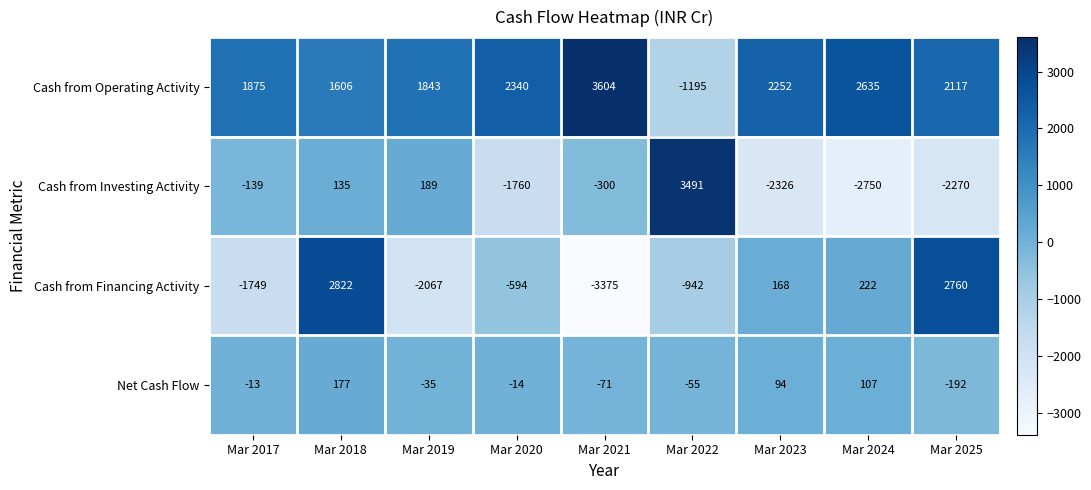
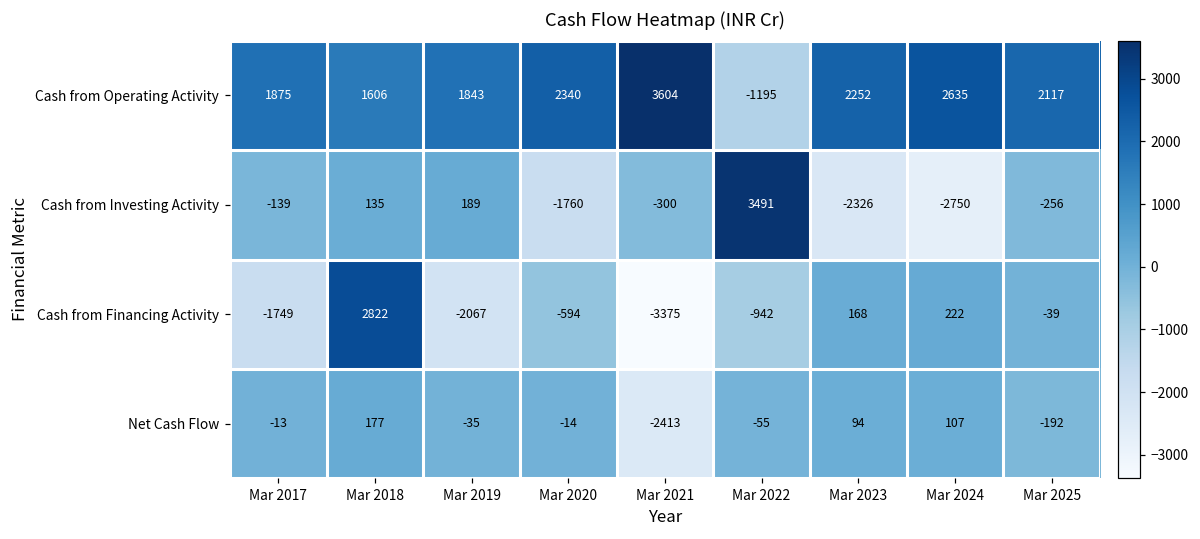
  {
    "Cash from Operating Activity": {
      "Mar 2017": 1875,
      "Mar 2018": 1606,
      "Mar 2019": 1843,
      "Mar 2020": 2340,
      "Mar 2021": 3604,
      "Mar 2022": -1195,
      "Mar 2023": 2252,
      "Mar 2024": 2635,
      "Mar 2025": 2117
    },
    "Cash from Investing Activity": {
      "Mar 2017": -139,
      "Mar 2018": 135,
      "Mar 2019": 189,
      "Mar 2020": -1760,
      "Mar 2021": -300,
      "Mar 2022": 3491,
      "Mar 2023": -2326,
      "Mar 2024": -2750,
-     "Mar 2025": -2270
+     "Mar 2025": -256
    },
    "Cash from Financing Activity": {
      "Mar 2017": -1749,
      "Mar 2018": 2822,
      "Mar 2019": -2067,
      "Mar 2020": -594,
      "Mar 2021": -3375,
      "Mar 2022": -942,
      "Mar 2023": 168,
      "Mar 2024": 222,
-     "Mar 2025": 2760
+     "Mar 2025": -39
    },
    "Net Cash Flow": {
      "Mar 2017": -13,
      "Mar 2018": 177,
      "Mar 2019": -35,
      "Mar 2020": -14,
-     "Mar 2021": -71,
+     "Mar 2021": -2413,
      "Mar 2022": -55,
      "Mar 2023": 94,
      "Mar 2024": 107,
      "Mar 2025": -192
    }
  }
